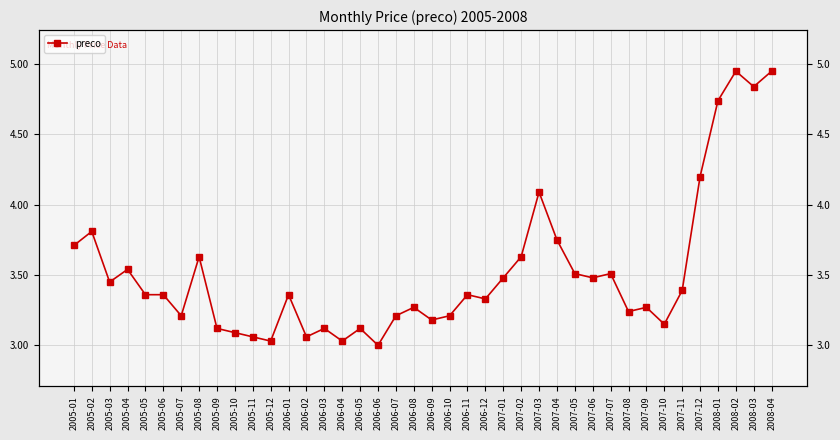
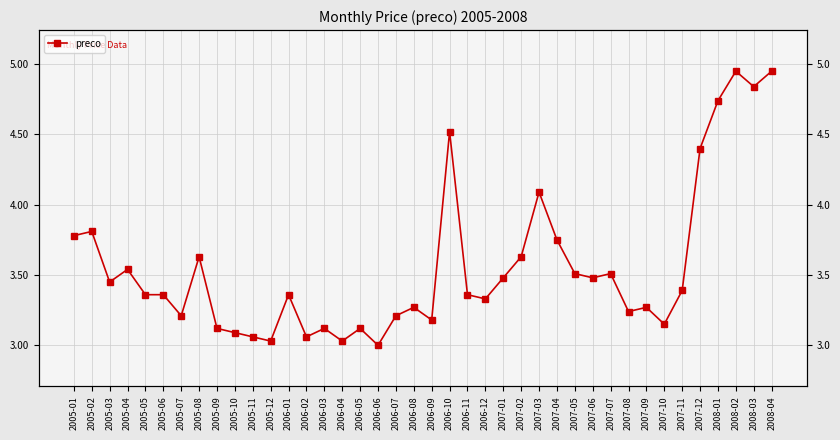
  {
-   "2005-01": 3.71,
+   "2005-01": 3.78,
    "2005-02": 3.81,
    "2005-03": 3.45,
    "2005-04": 3.54,
    "2005-05": 3.36,
    "2005-06": 3.36,
    "2005-07": 3.21,
    "2005-08": 3.63,
    "2005-09": 3.12,
    "2005-10": 3.09,
    "2005-11": 3.06,
    "2005-12": 3.03,
    "2006-01": 3.36,
    "2006-02": 3.06,
    "2006-03": 3.12,
    "2006-04": 3.03,
    "2006-05": 3.12,
    "2006-06": 3.00,
    "2006-07": 3.21,
    "2006-08": 3.27,
    "2006-09": 3.18,
-   "2006-10": 3.21,
+   "2006-10": 4.52,
    "2006-11": 3.36,
    "2006-12": 3.33,
    "2007-01": 3.48,
    "2007-02": 3.63,
    "2007-03": 4.09,
    "2007-04": 3.75,
    "2007-05": 3.51,
    "2007-06": 3.48,
    "2007-07": 3.51,
    "2007-08": 3.24,
    "2007-09": 3.27,
    "2007-10": 3.15,
    "2007-11": 3.39,
-   "2007-12": 4.2,
+   "2007-12": 4.4,
    "2008-01": 4.74,
    "2008-02": 4.95,
    "2008-03": 4.84,
    "2008-04": 4.95
  }
